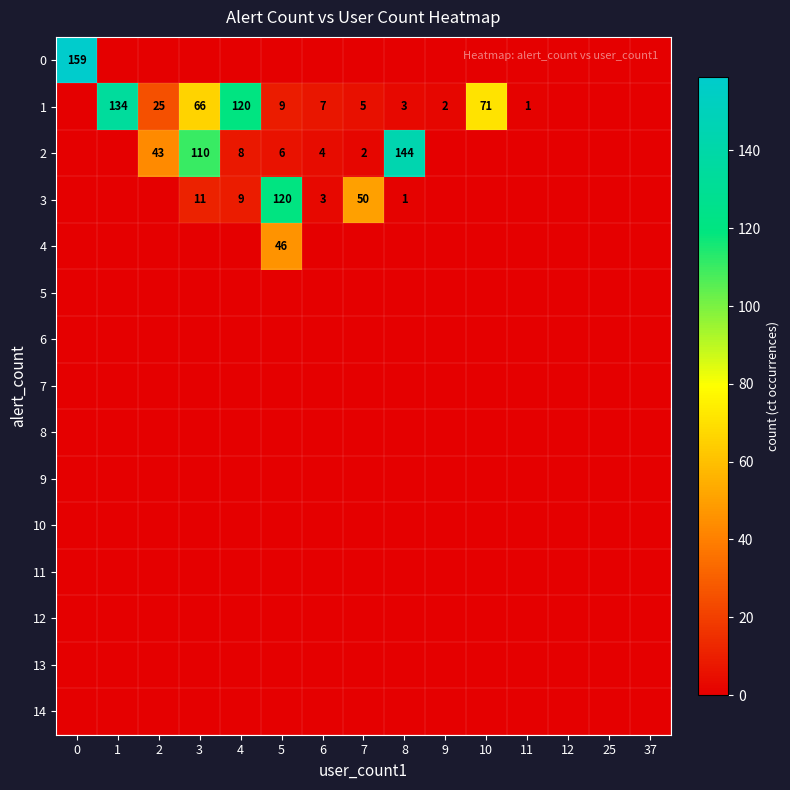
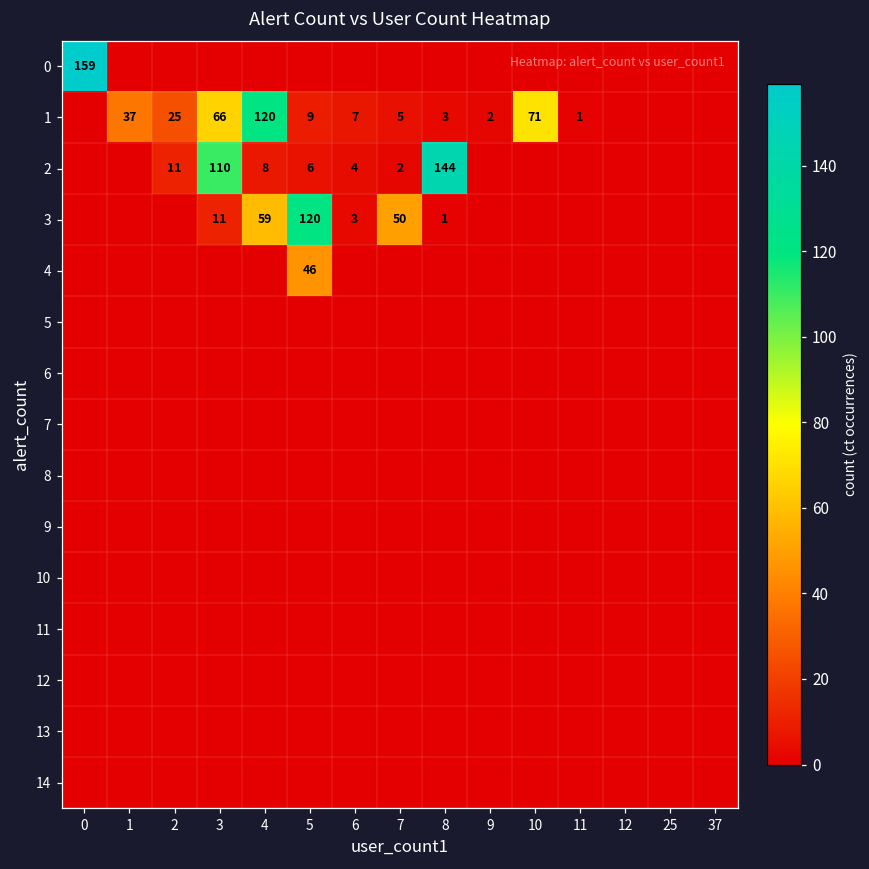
  {
    "0": {
      "0": 159
    },
    "1": {
-     "1": 134,
+     "1": 37,
      "2": 25,
      "3": 66,
      "4": 120,
      "5": 9,
      "6": 7,
      "7": 5,
      "8": 3,
      "9": 2,
      "10": 71,
      "11": 1
    },
    "2": {
-     "2": 43,
+     "2": 11,
      "3": 110,
      "4": 8,
      "5": 6,
      "6": 4,
      "7": 2,
      "8": 144
    },
    "3": {
      "3": 11,
-     "4": 9,
+     "4": 59,
      "5": 120,
      "6": 3,
      "7": 50,
      "8": 1
    },
    "4": {
      "5": 46
    }
  }
